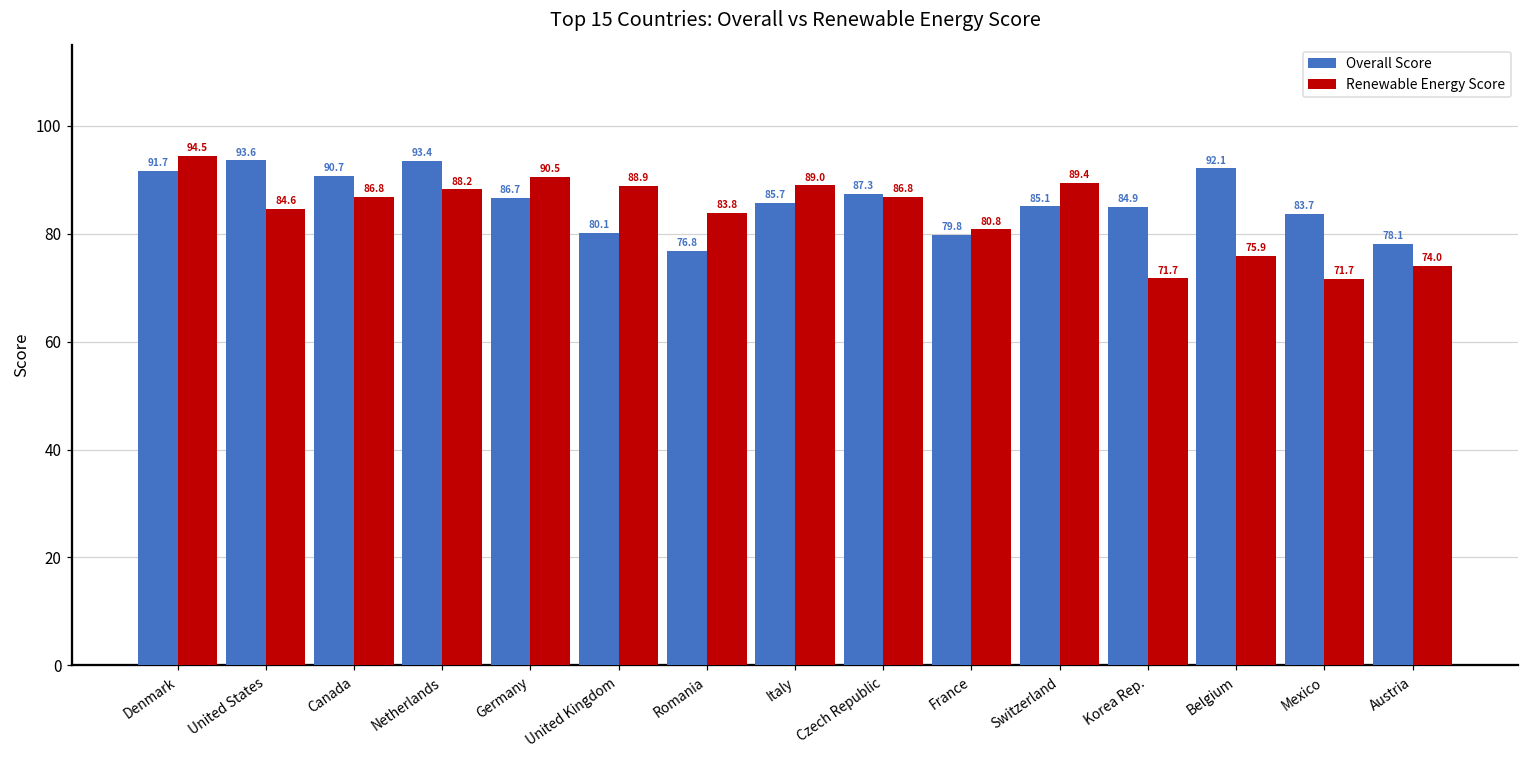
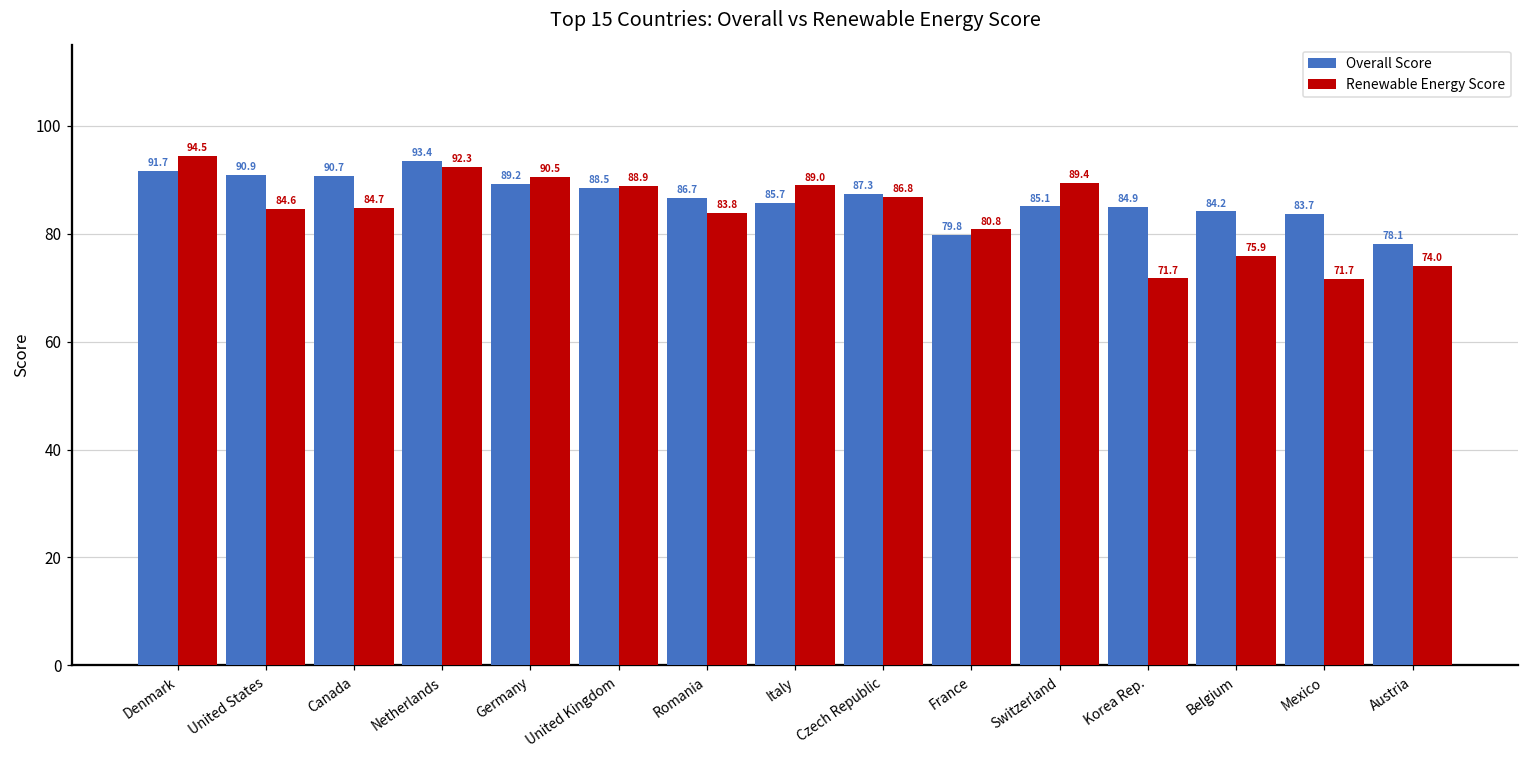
  {
    "Overall Score": {
      "Denmark": 91.7,
-     "United States": 93.6,
+     "United States": 90.9,
      "Canada": 90.7,
      "Netherlands": 93.4,
-     "Germany": 86.7,
-     "United Kingdom": 80.1,
-     "Romania": 76.8,
+     "Germany": 89.2,
+     "United Kingdom": 88.5,
+     "Romania": 86.7,
      "Italy": 85.7,
      "Czech Republic": 87.3,
      "France": 79.8,
      "Switzerland": 85.1,
      "Korea Rep.": 84.9,
-     "Belgium": 92.1,
+     "Belgium": 84.2,
      "Mexico": 83.7,
      "Austria": 78.1
    },
    "Renewable Energy Score": {
      "Denmark": 94.5,
      "United States": 84.6,
-     "Canada": 86.8,
-     "Netherlands": 88.2,
+     "Canada": 84.7,
+     "Netherlands": 92.3,
      "Germany": 90.5,
      "United Kingdom": 88.9,
      "Romania": 83.8,
      "Italy": 89.0,
      "Czech Republic": 86.8,
      "France": 80.8,
      "Switzerland": 89.4,
      "Korea Rep.": 71.7,
      "Belgium": 75.9,
      "Mexico": 71.7,
      "Austria": 74.0
    }
  }
